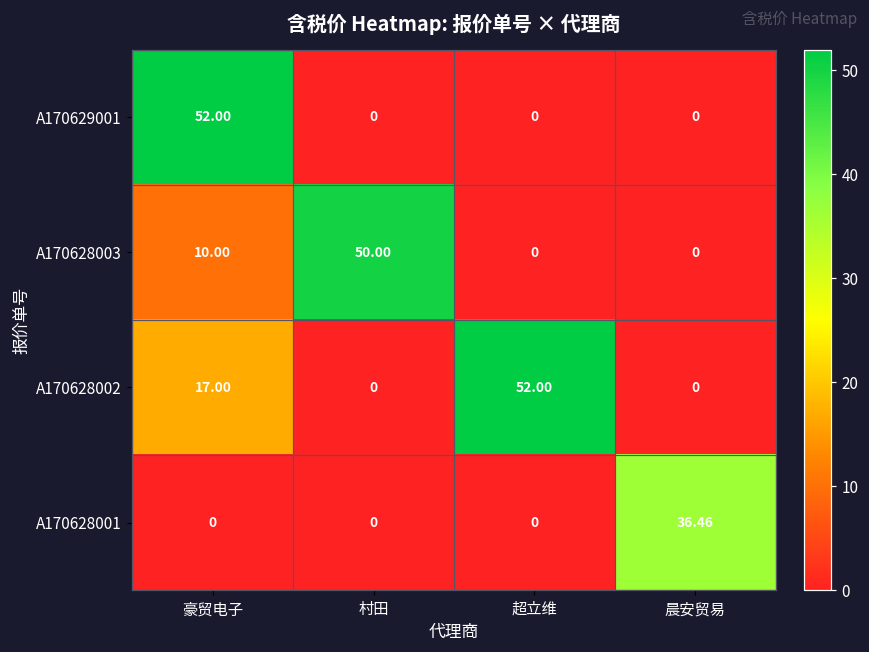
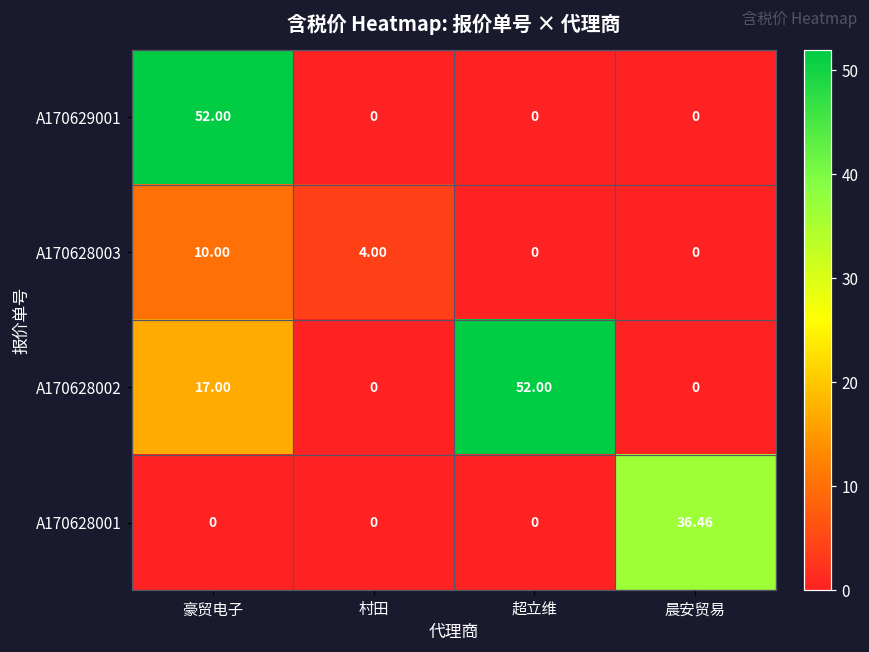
  {
    "A170629001": {
      "豪贸电子": 52.00,
      "村田": 0,
      "超立维": 0,
      "晨安贸易": 0
    },
    "A170628003": {
      "豪贸电子": 10.00,
-     "村田": 50.00,
+     "村田": 4.00,
      "超立维": 0,
      "晨安贸易": 0
    },
    "A170628002": {
      "豪贸电子": 17.00,
      "村田": 0,
      "超立维": 52.00,
      "晨安贸易": 0
    },
    "A170628001": {
      "豪贸电子": 0,
      "村田": 0,
      "超立维": 0,
      "晨安贸易": 36.46
    }
  }
